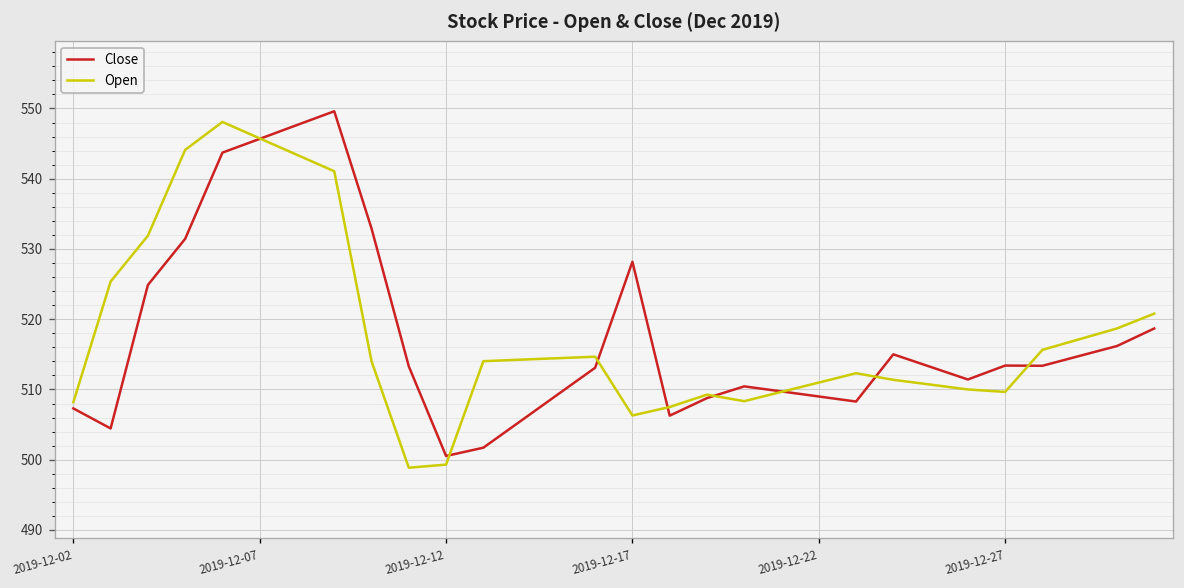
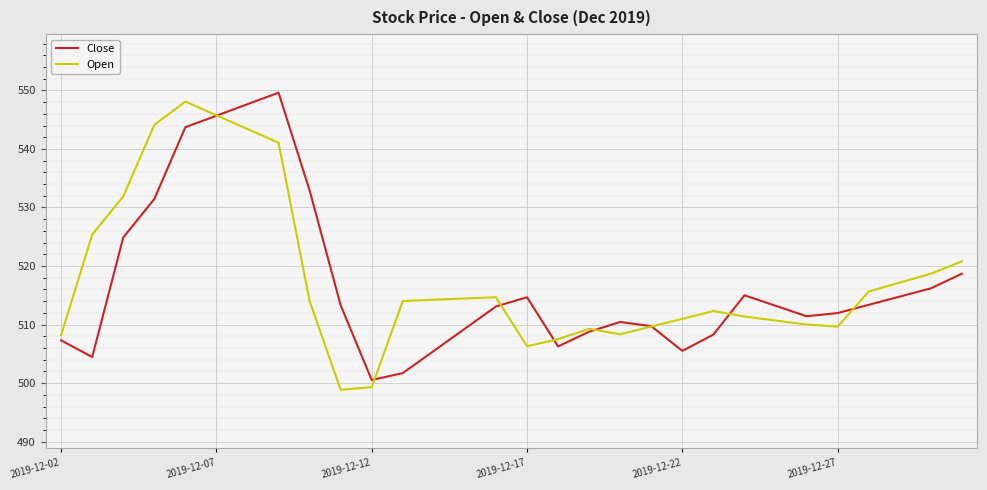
  {
    "Close": {
      "2019-12-02": 507,
      "2019-12-12": 501,
-     "2019-12-17": 528,
-     "2019-12-22": 509,
-     "2019-12-27": 513
+     "2019-12-17": 515,
+     "2019-12-22": 506,
+     "2019-12-27": 512
    },
    "Open": {
      "2019-12-02": 508,
      "2019-12-12": 499,
      "2019-12-17": 506,
      "2019-12-22": 511,
      "2019-12-27": 510
    }
  }
